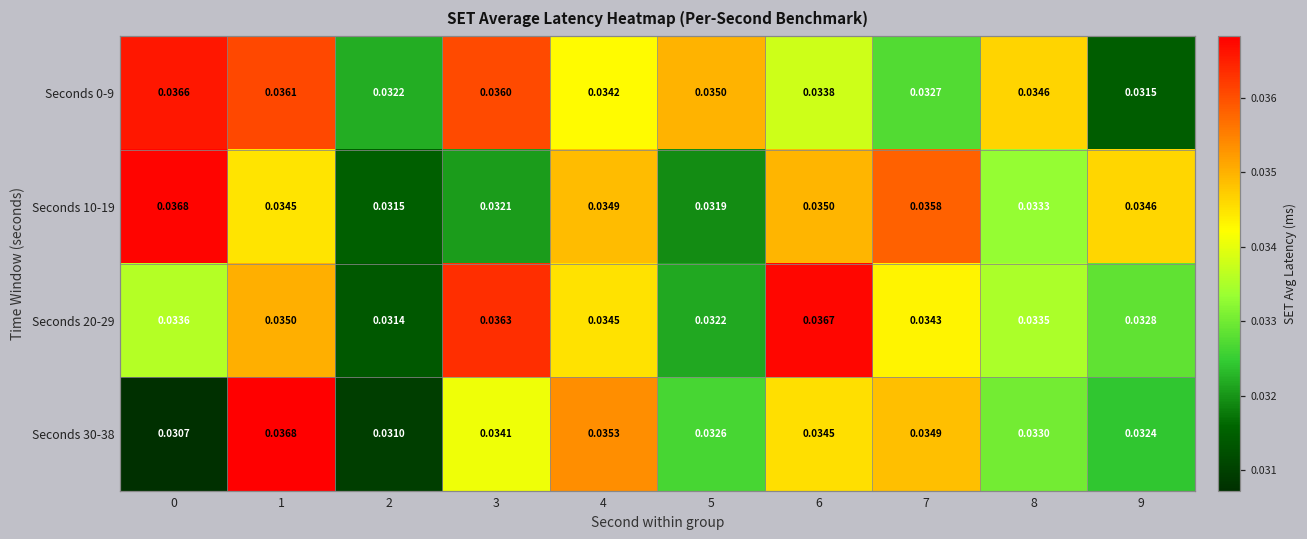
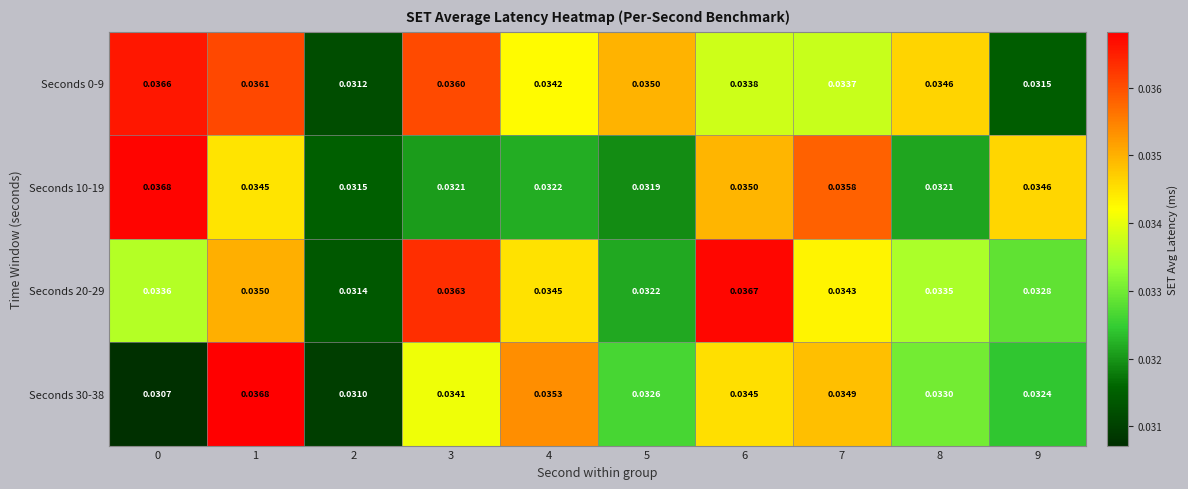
  {
    "Seconds 0-9": {
      "0": 0.0366,
      "1": 0.0361,
-     "2": 0.0322,
+     "2": 0.0312,
      "3": 0.0360,
      "4": 0.0342,
      "5": 0.0350,
      "6": 0.0338,
-     "7": 0.0327,
+     "7": 0.0337,
      "8": 0.0346,
      "9": 0.0315
    },
    "Seconds 10-19": {
      "0": 0.0368,
      "1": 0.0345,
      "2": 0.0315,
      "3": 0.0321,
-     "4": 0.0349,
+     "4": 0.0322,
      "5": 0.0319,
      "6": 0.0350,
      "7": 0.0358,
-     "8": 0.0333,
+     "8": 0.0321,
      "9": 0.0346
    },
    "Seconds 20-29": {
      "0": 0.0336,
      "1": 0.0350,
      "2": 0.0314,
      "3": 0.0363,
      "4": 0.0345,
      "5": 0.0322,
      "6": 0.0367,
      "7": 0.0343,
      "8": 0.0335,
      "9": 0.0328
    },
    "Seconds 30-38": {
      "0": 0.0307,
      "1": 0.0368,
      "2": 0.0310,
      "3": 0.0341,
      "4": 0.0353,
      "5": 0.0326,
      "6": 0.0345,
      "7": 0.0349,
      "8": 0.0330,
      "9": 0.0324
    }
  }
